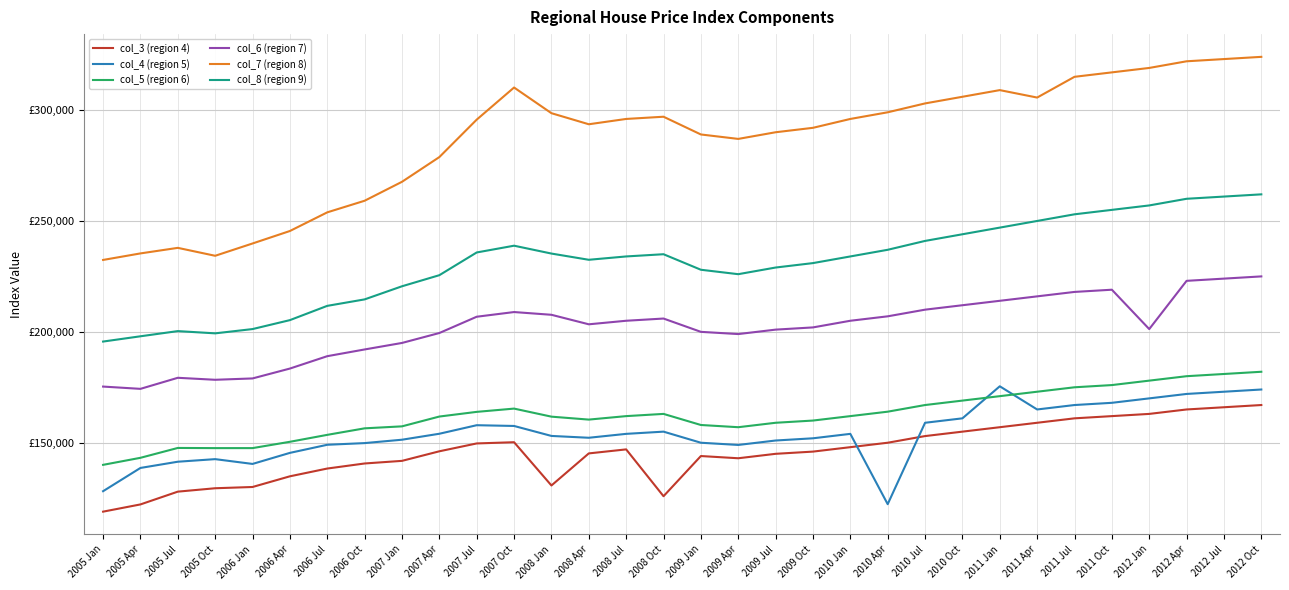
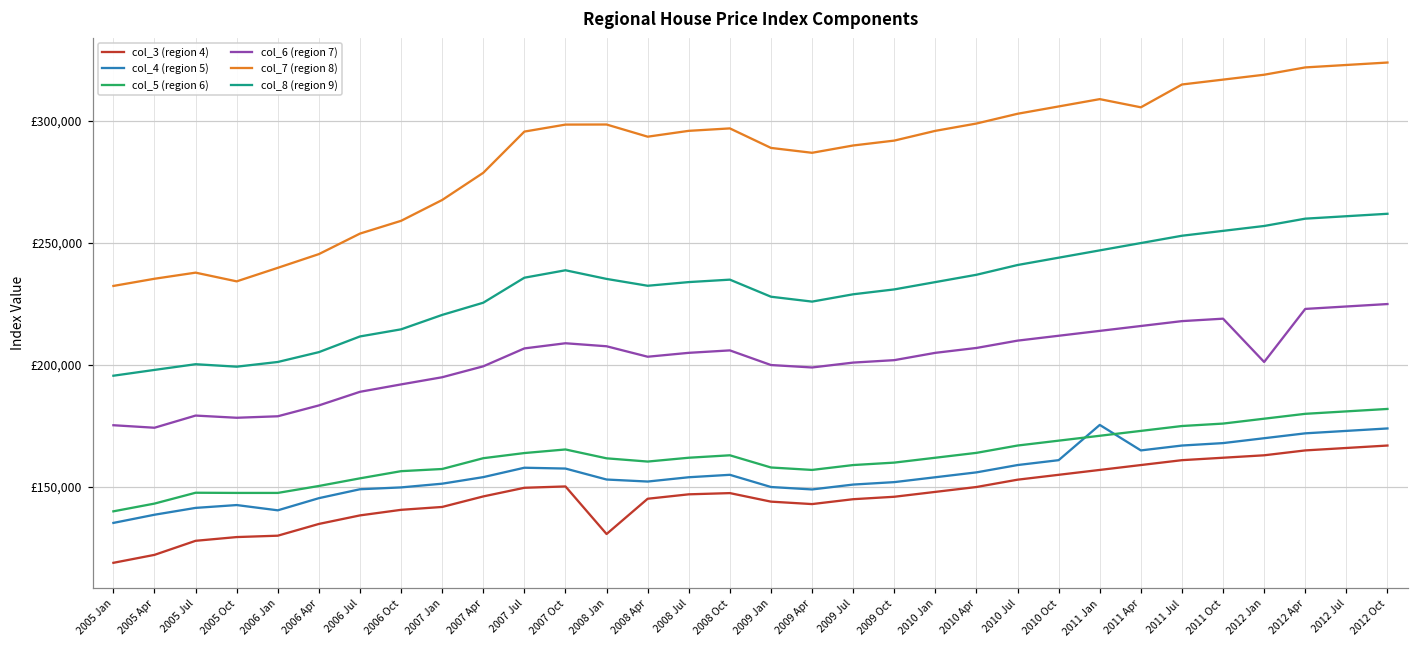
  {
    "col_3 (region 4)": {
      "2005 Jan": "£119,000",
      "2005 Apr": "£122,000",
      "2005 Jul": "£128,000",
      "2005 Oct": "£129,000",
      "2006 Jan": "£130,000",
      "2006 Apr": "£135,000",
      "2006 Jul": "£138,000",
      "2006 Oct": "£141,000",
      "2007 Jan": "£142,000",
      "2007 Apr": "£146,000",
      "2007 Jul": "£150,000",
      "2007 Oct": "£150,000",
      "2008 Jan": "£131,000",
      "2008 Apr": "£145,000",
      "2008 Jul": "£147,000",
-     "2008 Oct": "£126,000",
+     "2008 Oct": "£148,000",
      "2009 Jan": "£144,000",
      "2009 Apr": "£143,000",
      "2009 Jul": "£145,000",
      "2009 Oct": "£146,000",
      "2010 Jan": "£148,000",
      "2010 Apr": "£150,000",
      "2010 Jul": "£153,000",
      "2010 Oct": "£155,000",
      "2011 Jan": "£157,000",
      "2011 Apr": "£159,000",
      "2011 Jul": "£161,000",
      "2011 Oct": "£162,000",
      "2012 Jan": "£163,000",
      "2012 Apr": "£165,000",
      "2012 Jul": "£166,000",
      "2012 Oct": "£167,000"
    },
    "col_4 (region 5)": {
-     "2005 Jan": "£128,000",
+     "2005 Jan": "£135,000",
      "2005 Apr": "£139,000",
      "2005 Jul": "£141,000",
      "2005 Oct": "£143,000",
      "2006 Jan": "£140,000",
      "2006 Apr": "£145,000",
      "2006 Jul": "£149,000",
      "2006 Oct": "£150,000",
      "2007 Jan": "£151,000",
      "2007 Apr": "£154,000",
      "2007 Jul": "£158,000",
      "2007 Oct": "£158,000",
      "2008 Jan": "£153,000",
      "2008 Apr": "£152,000",
      "2008 Jul": "£154,000",
      "2008 Oct": "£155,000",
      "2009 Jan": "£150,000",
      "2009 Apr": "£149,000",
      "2009 Jul": "£151,000",
      "2009 Oct": "£152,000",
      "2010 Jan": "£154,000",
-     "2010 Apr": "£122,000",
+     "2010 Apr": "£156,000",
      "2010 Jul": "£159,000",
      "2010 Oct": "£161,000",
      "2011 Jan": "£175,000",
      "2011 Apr": "£165,000",
      "2011 Jul": "£167,000",
      "2011 Oct": "£168,000",
      "2012 Jan": "£170,000",
      "2012 Apr": "£172,000",
      "2012 Jul": "£173,000",
      "2012 Oct": "£174,000"
    },
    "col_6 (region 7)": {
      "2005 Jan": "£175,000",
      "2005 Apr": "£174,000",
      "2005 Jul": "£179,000",
      "2005 Oct": "£178,000",
      "2006 Jan": "£179,000",
      "2006 Apr": "£183,000",
      "2006 Jul": "£189,000",
      "2006 Oct": "£192,000",
      "2007 Jan": "£195,000",
      "2007 Apr": "£199,000",
      "2007 Jul": "£207,000",
      "2007 Oct": "£209,000",
      "2008 Jan": "£208,000",
      "2008 Apr": "£203,000",
      "2008 Jul": "£205,000",
      "2008 Oct": "£206,000",
      "2009 Jan": "£200,000",
      "2009 Apr": "£199,000",
      "2009 Jul": "£201,000",
      "2009 Oct": "£202,000",
      "2010 Jan": "£205,000",
      "2010 Apr": "£207,000",
      "2010 Jul": "£210,000",
      "2010 Oct": "£212,000",
      "2011 Jan": "£214,000",
      "2011 Apr": "£216,000",
      "2011 Jul": "£218,000",
      "2011 Oct": "£219,000",
      "2012 Jan": "£201,000",
      "2012 Apr": "£223,000",
      "2012 Jul": "£224,000",
      "2012 Oct": "£225,000"
    },
    "col_7 (region 8)": {
      "2005 Jan": "£232,000",
      "2005 Apr": "£235,000",
      "2005 Jul": "£238,000",
      "2005 Oct": "£234,000",
      "2006 Jan": "£240,000",
      "2006 Apr": "£245,000",
      "2006 Jul": "£254,000",
      "2006 Oct": "£259,000",
      "2007 Jan": "£268,000",
      "2007 Apr": "£279,000",
      "2007 Jul": "£296,000",
-     "2007 Oct": "£310,000",
+     "2007 Oct": "£299,000",
      "2008 Jan": "£299,000",
      "2008 Apr": "£294,000",
      "2008 Jul": "£296,000",
      "2008 Oct": "£297,000",
      "2009 Jan": "£289,000",
      "2009 Apr": "£287,000",
      "2009 Jul": "£290,000",
      "2009 Oct": "£292,000",
      "2010 Jan": "£296,000",
      "2010 Apr": "£299,000",
      "2010 Jul": "£303,000",
      "2010 Oct": "£306,000",
      "2011 Jan": "£309,000",
      "2011 Apr": "£306,000",
      "2011 Jul": "£315,000",
      "2011 Oct": "£317,000",
      "2012 Jan": "£319,000",
      "2012 Apr": "£322,000",
      "2012 Jul": "£323,000",
      "2012 Oct": "£324,000"
    }
  }
